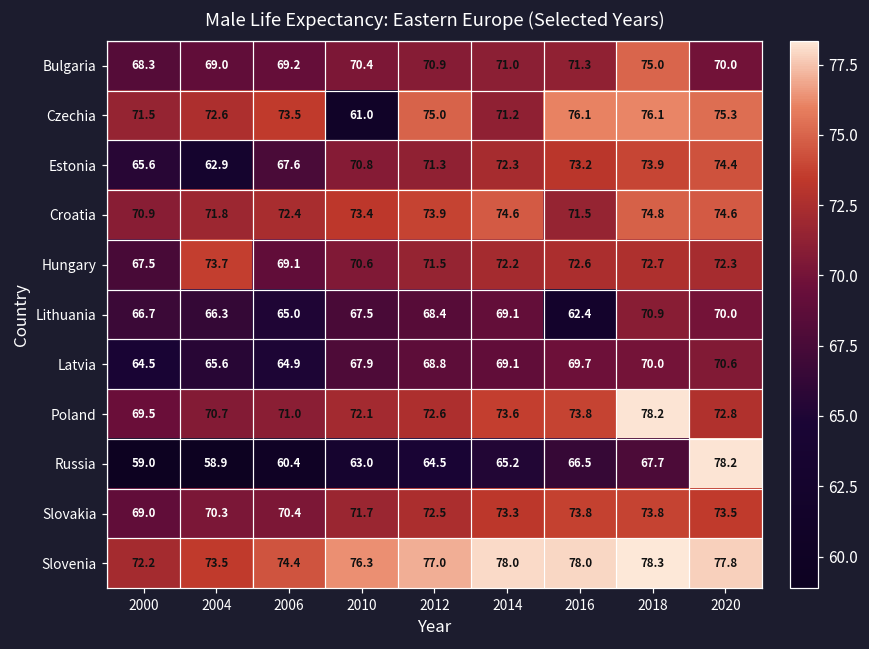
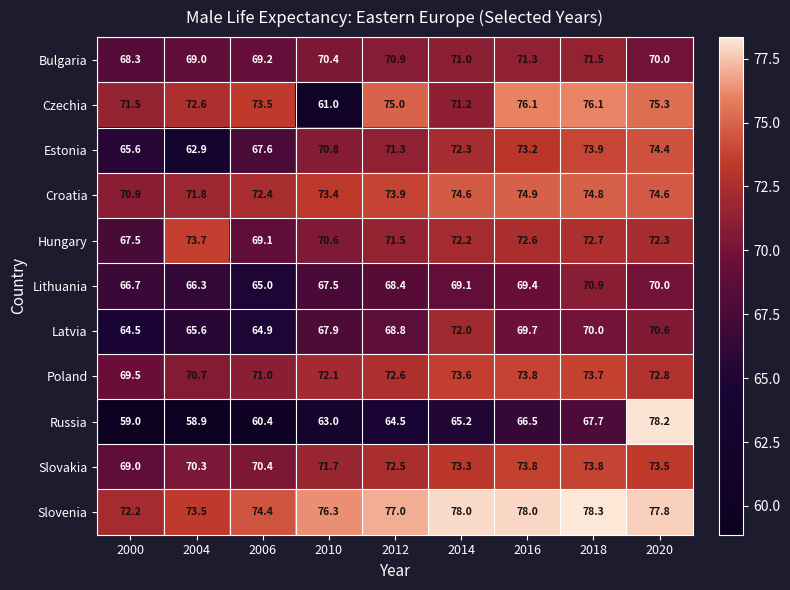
  {
    "Bulgaria": {
      "2000": 68.3,
      "2004": 69.0,
      "2006": 69.2,
      "2010": 70.4,
      "2012": 70.9,
      "2014": 71.0,
      "2016": 71.3,
-     "2018": 75.0,
+     "2018": 71.5,
      "2020": 70.0
    },
    "Czechia": {
      "2000": 71.5,
      "2004": 72.6,
      "2006": 73.5,
      "2010": 61.0,
      "2012": 75.0,
      "2014": 71.2,
      "2016": 76.1,
      "2018": 76.1,
      "2020": 75.3
    },
    "Estonia": {
      "2000": 65.6,
      "2004": 62.9,
      "2006": 67.6,
      "2010": 70.8,
      "2012": 71.3,
      "2014": 72.3,
      "2016": 73.2,
      "2018": 73.9,
      "2020": 74.4
    },
    "Croatia": {
      "2000": 70.9,
      "2004": 71.8,
      "2006": 72.4,
      "2010": 73.4,
      "2012": 73.9,
      "2014": 74.6,
-     "2016": 71.5,
+     "2016": 74.9,
      "2018": 74.8,
      "2020": 74.6
    },
    "Hungary": {
      "2000": 67.5,
      "2004": 73.7,
      "2006": 69.1,
      "2010": 70.6,
      "2012": 71.5,
      "2014": 72.2,
      "2016": 72.6,
      "2018": 72.7,
      "2020": 72.3
    },
    "Lithuania": {
      "2000": 66.7,
      "2004": 66.3,
      "2006": 65.0,
      "2010": 67.5,
      "2012": 68.4,
      "2014": 69.1,
-     "2016": 62.4,
+     "2016": 69.4,
      "2018": 70.9,
      "2020": 70.0
    },
    "Latvia": {
      "2000": 64.5,
      "2004": 65.6,
      "2006": 64.9,
      "2010": 67.9,
      "2012": 68.8,
-     "2014": 69.1,
+     "2014": 72.0,
      "2016": 69.7,
      "2018": 70.0,
      "2020": 70.6
    },
    "Poland": {
      "2000": 69.5,
      "2004": 70.7,
      "2006": 71.0,
      "2010": 72.1,
      "2012": 72.6,
      "2014": 73.6,
      "2016": 73.8,
-     "2018": 78.2,
+     "2018": 73.7,
      "2020": 72.8
    },
    "Russia": {
      "2000": 59.0,
      "2004": 58.9,
      "2006": 60.4,
      "2010": 63.0,
      "2012": 64.5,
      "2014": 65.2,
      "2016": 66.5,
      "2018": 67.7,
      "2020": 78.2
    },
    "Slovakia": {
      "2000": 69.0,
      "2004": 70.3,
      "2006": 70.4,
      "2010": 71.7,
      "2012": 72.5,
      "2014": 73.3,
      "2016": 73.8,
      "2018": 73.8,
      "2020": 73.5
    },
    "Slovenia": {
      "2000": 72.2,
      "2004": 73.5,
      "2006": 74.4,
      "2010": 76.3,
      "2012": 77.0,
      "2014": 78.0,
      "2016": 78.0,
      "2018": 78.3,
      "2020": 77.8
    }
  }
